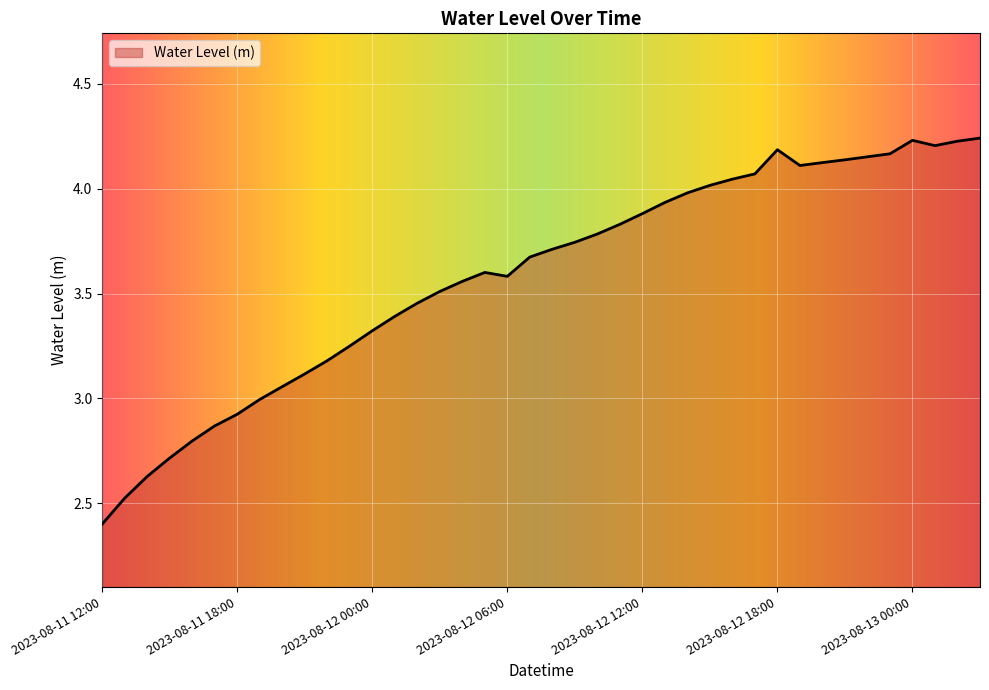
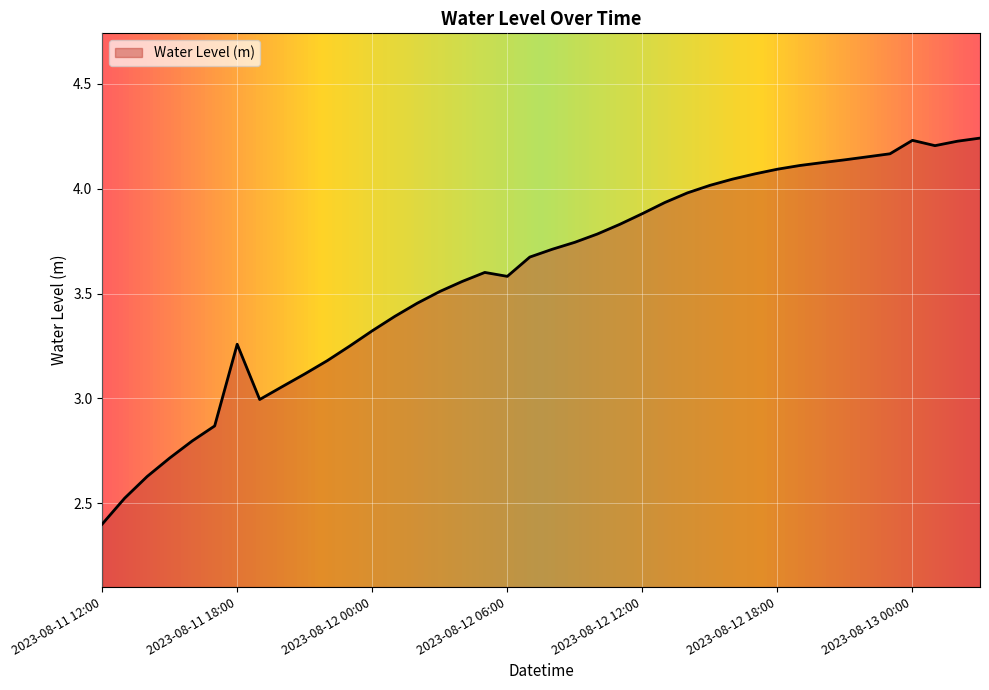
  {
    "2023-08-11 12:00": 2.40,
-   "2023-08-11 18:00": 2.92,
+   "2023-08-11 18:00": 3.26,
    "2023-08-12 00:00": 3.32,
    "2023-08-12 06:00": 3.58,
    "2023-08-12 12:00": 3.88,
-   "2023-08-12 18:00": 4.19,
+   "2023-08-12 18:00": 4.09,
    "2023-08-13 00:00": 4.23
  }
